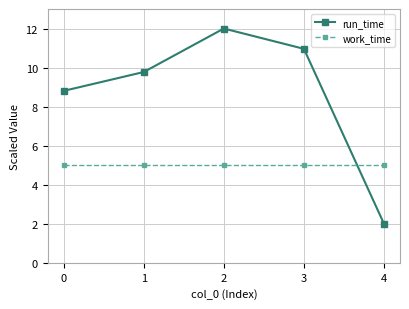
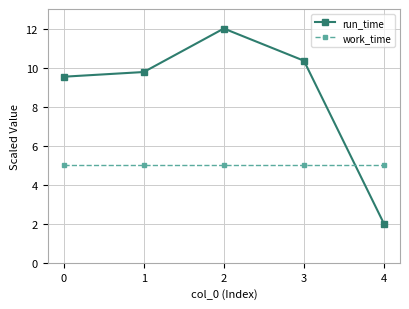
  {
    "run_time": {
-     "0": 8.8,
+     "0": 9.5,
      "1": 9.8,
      "2": 12.0,
-     "3": 11.0,
+     "3": 10.4,
      "4": 2.0
    },
    "work_time": {
      "0": 5.0,
      "1": 5.0,
      "2": 5.0,
      "3": 5.0,
      "4": 5.0
    }
  }
